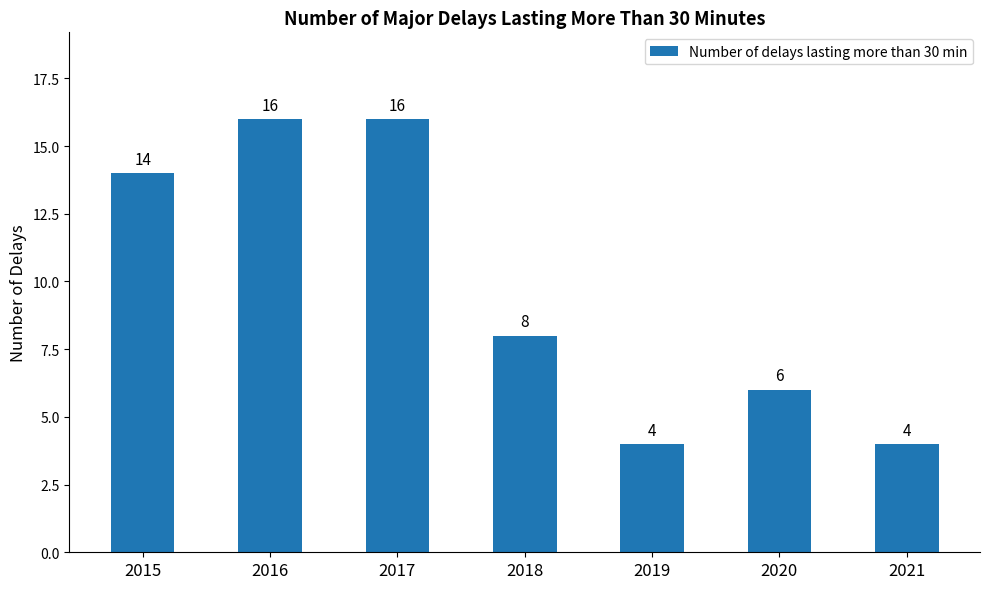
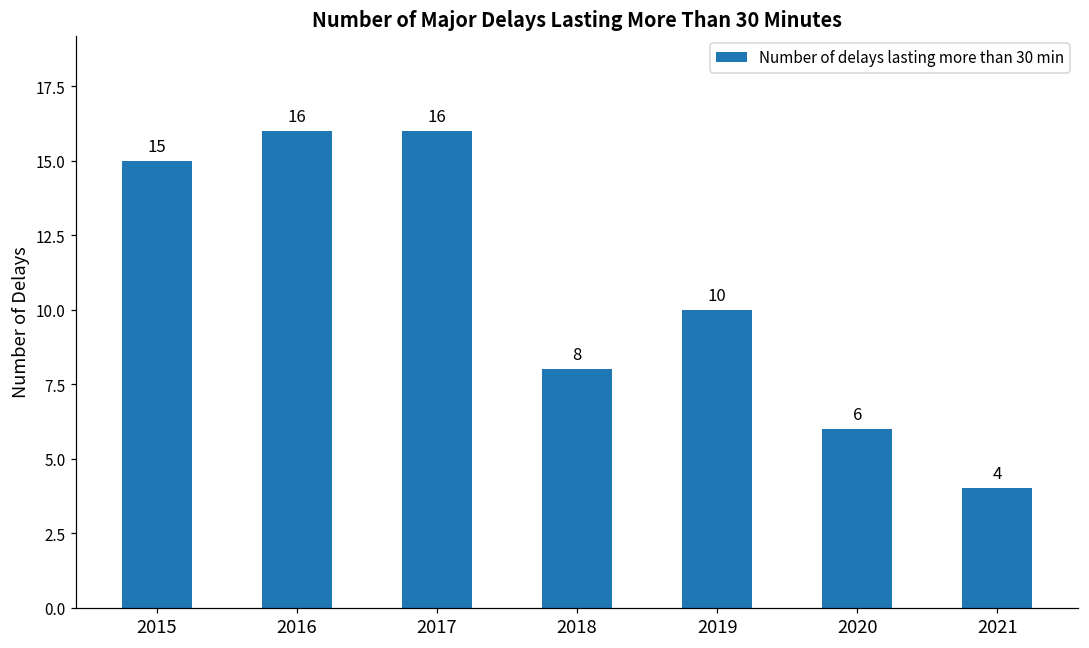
  {
-   "2015": 14,
+   "2015": 15,
    "2016": 16,
    "2017": 16,
    "2018": 8,
-   "2019": 4,
+   "2019": 10,
    "2020": 6,
    "2021": 4
  }
